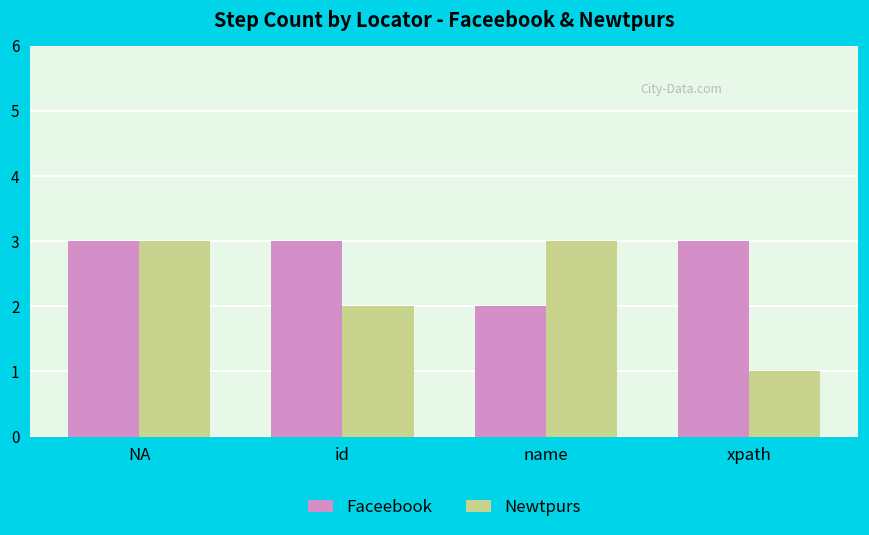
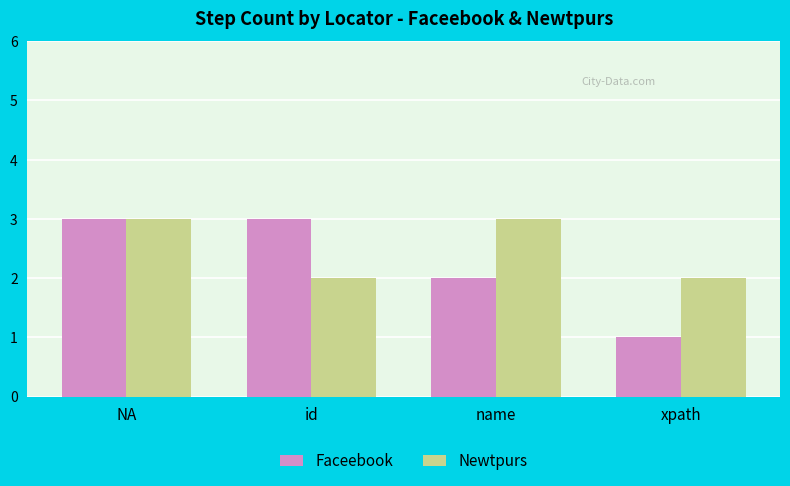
  {
    "Faceebook": {
      "NA": 3,
      "id": 3,
      "name": 2,
-     "xpath": 3
+     "xpath": 1
    },
    "Newtpurs": {
      "NA": 3,
      "id": 2,
      "name": 3,
-     "xpath": 1
+     "xpath": 2
    }
  }
